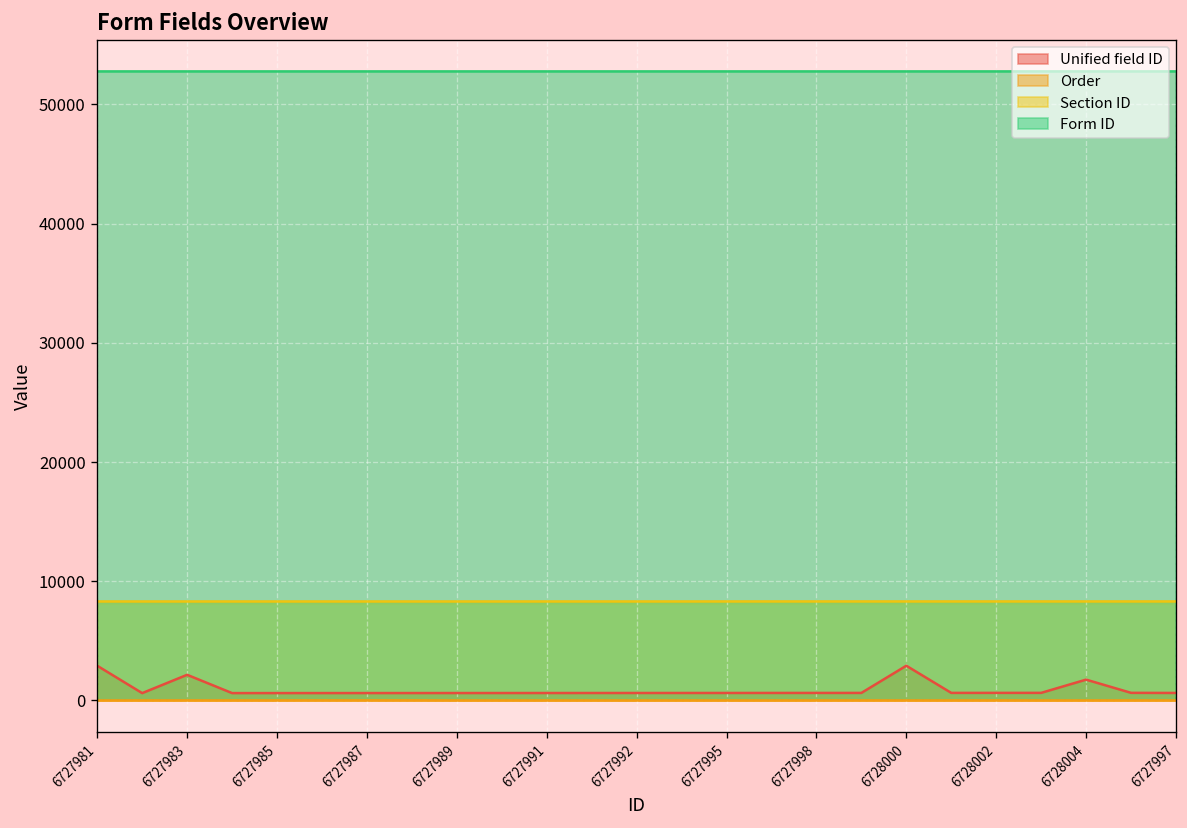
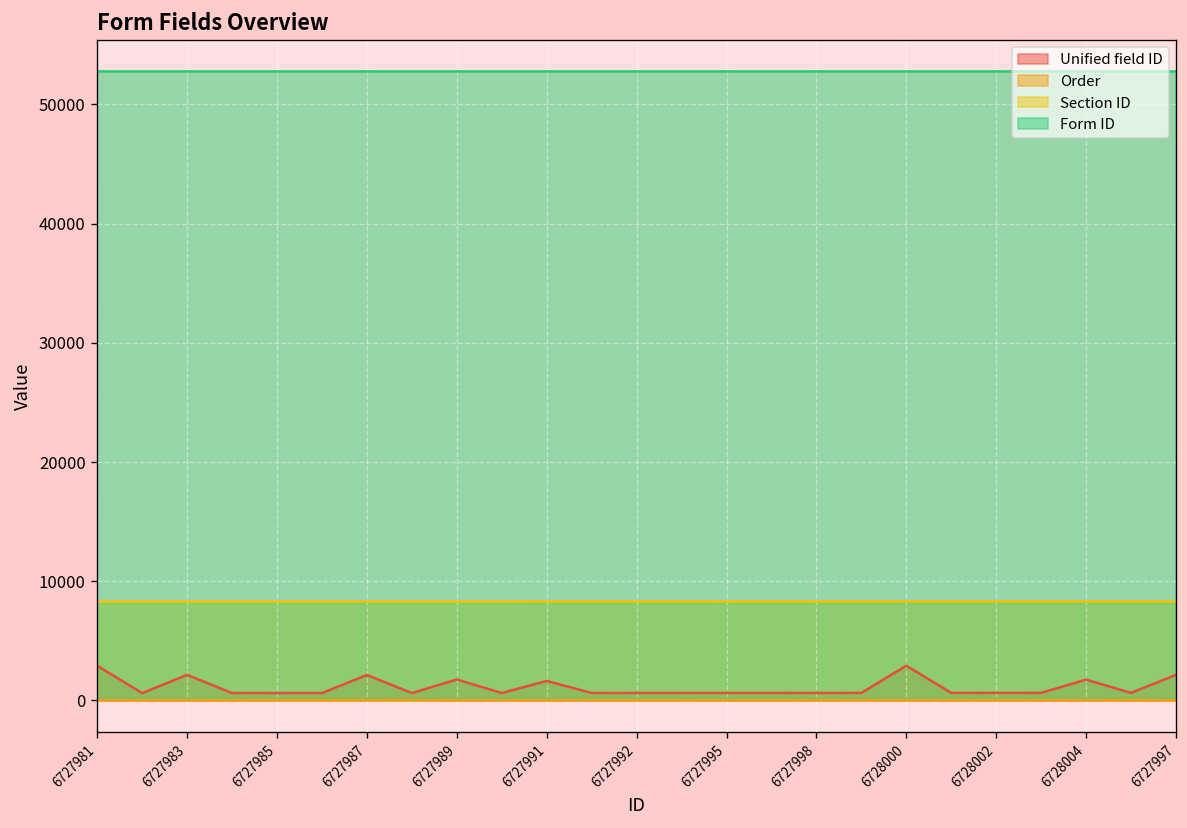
  {
    "Unified field ID": {
      "6727981": 3000,
      "6727983": 2000,
      "6727985": 1000,
-     "6727987": 1000,
-     "6727989": 1000,
-     "6727991": 1000,
+     "6727987": 2000,
+     "6727989": 2000,
+     "6727991": 2000,
      "6727992": 1000,
      "6727995": 1000,
      "6727998": 1000,
      "6728000": 3000,
      "6728002": 1000,
      "6728004": 2000,
-     "6727997": 1000
+     "6727997": 2000
    },
    "Form ID": {
      "6727981": 53000,
      "6727983": 53000,
      "6727985": 53000,
      "6727987": 53000,
      "6727989": 53000,
      "6727991": 53000,
      "6727992": 53000,
      "6727995": 53000,
      "6727998": 53000,
      "6728000": 53000,
      "6728002": 53000,
      "6727997": 53000
    }
  }
